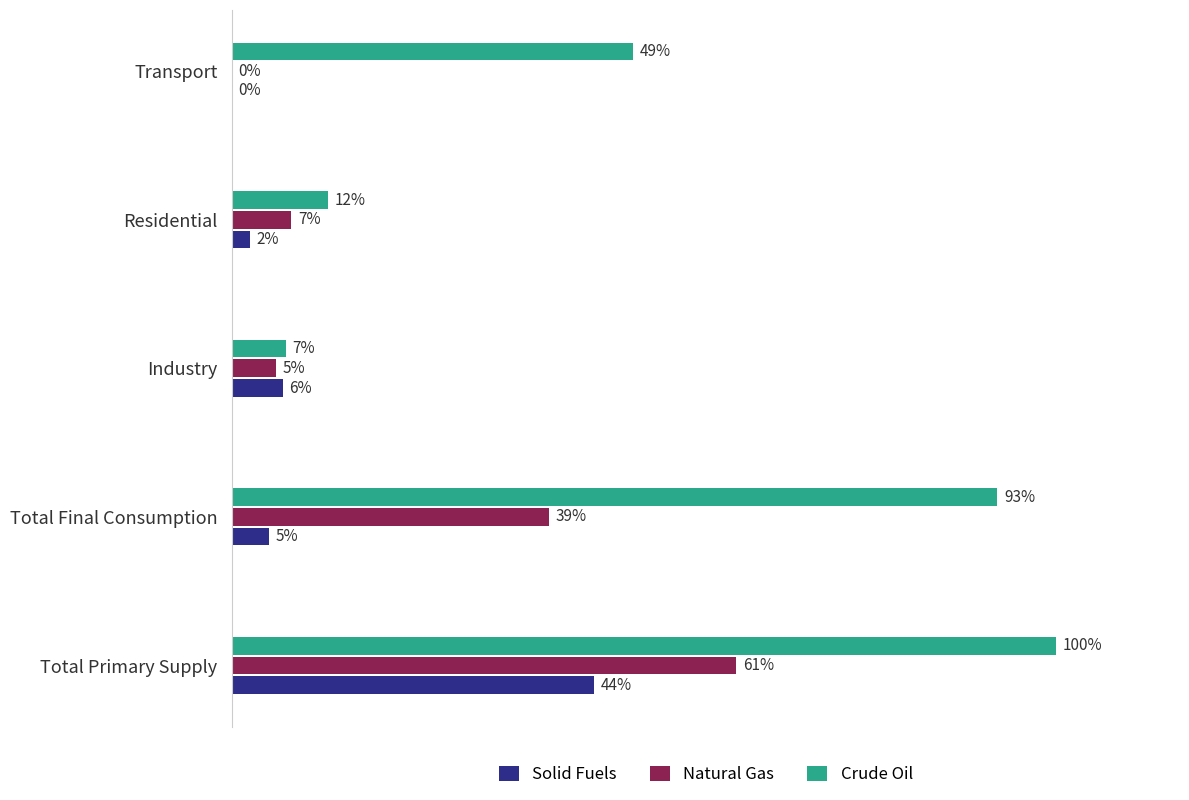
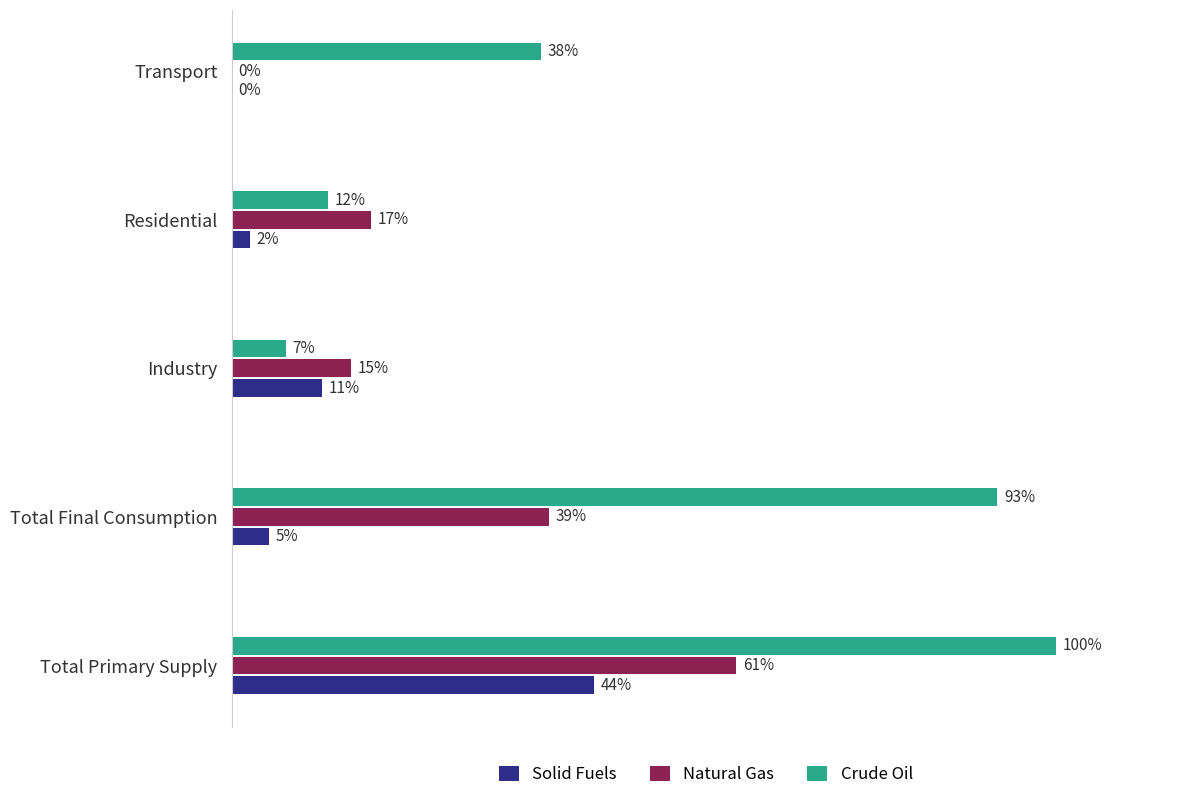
  {
    "Solid Fuels": {
      "Transport": "0%",
      "Residential": "2%",
-     "Industry": "6%",
+     "Industry": "11%",
      "Total Final Consumption": "5%",
      "Total Primary Supply": "44%"
    },
    "Natural Gas": {
      "Transport": "0%",
-     "Residential": "7%",
-     "Industry": "5%",
+     "Residential": "17%",
+     "Industry": "15%",
      "Total Final Consumption": "39%",
      "Total Primary Supply": "61%"
    },
    "Crude Oil": {
-     "Transport": "49%",
+     "Transport": "38%",
      "Residential": "12%",
      "Industry": "7%",
      "Total Final Consumption": "93%",
      "Total Primary Supply": "100%"
    }
  }
